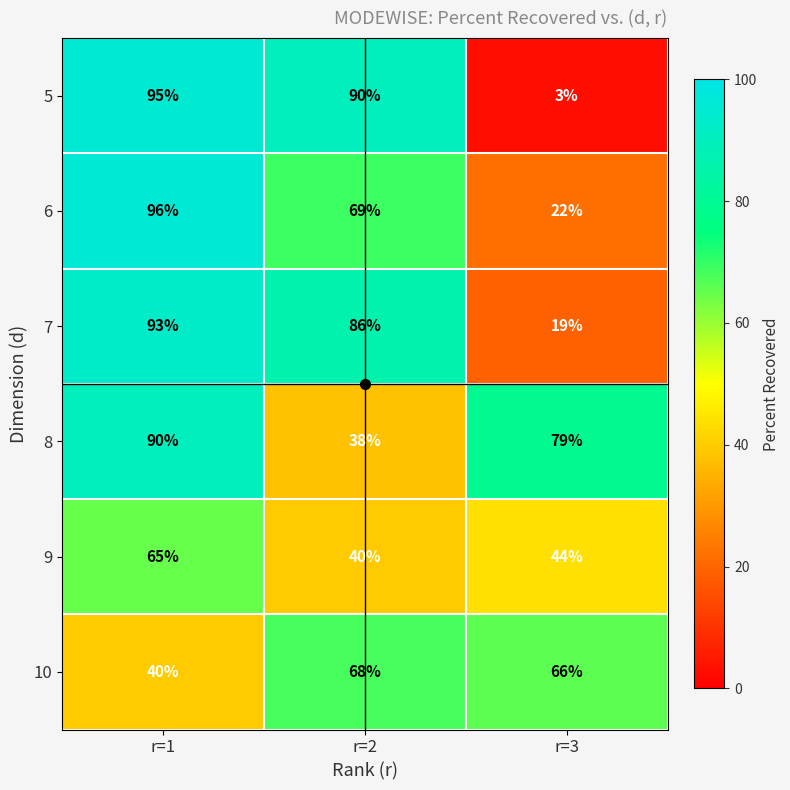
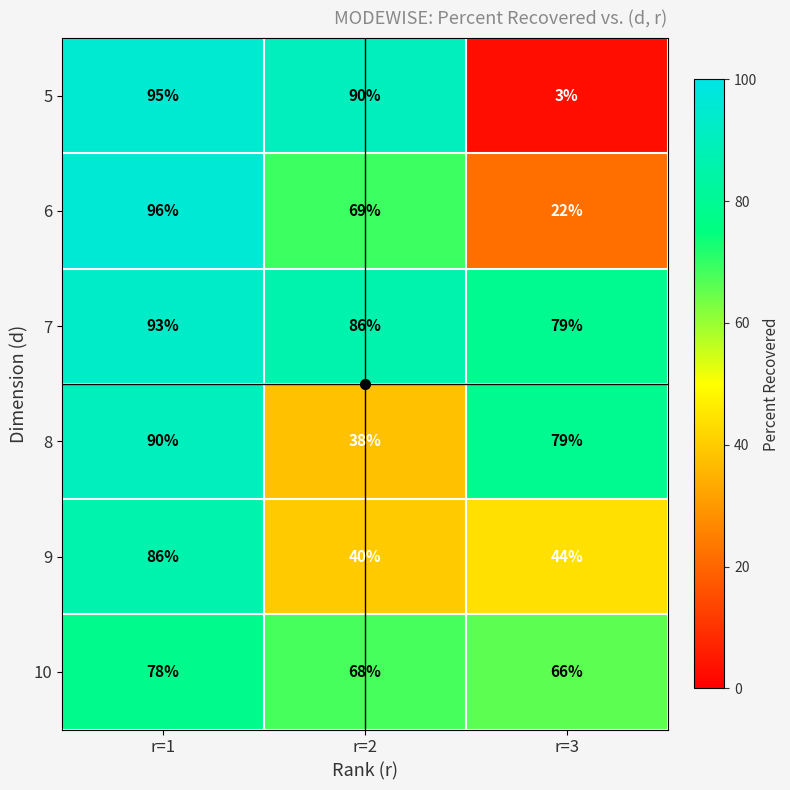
  {
    "5": {
      "r=1": "95%",
      "r=2": "90%",
      "r=3": "3%"
    },
    "6": {
      "r=1": "96%",
      "r=2": "69%",
      "r=3": "22%"
    },
    "7": {
      "r=1": "93%",
      "r=2": "86%",
-     "r=3": "19%"
+     "r=3": "79%"
    },
    "8": {
      "r=1": "90%",
      "r=2": "38%",
      "r=3": "79%"
    },
    "9": {
-     "r=1": "65%",
+     "r=1": "86%",
      "r=2": "40%",
      "r=3": "44%"
    },
    "10": {
-     "r=1": "40%",
+     "r=1": "78%",
      "r=2": "68%",
      "r=3": "66%"
    }
  }
